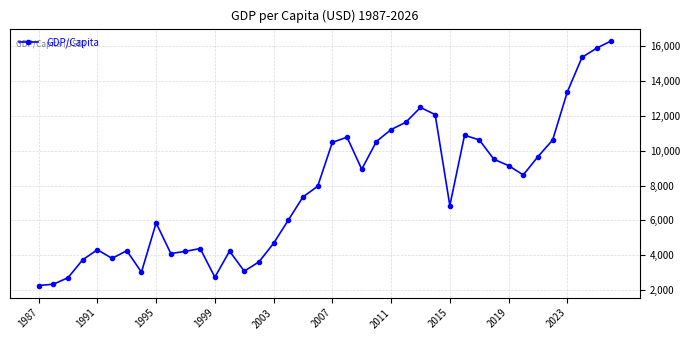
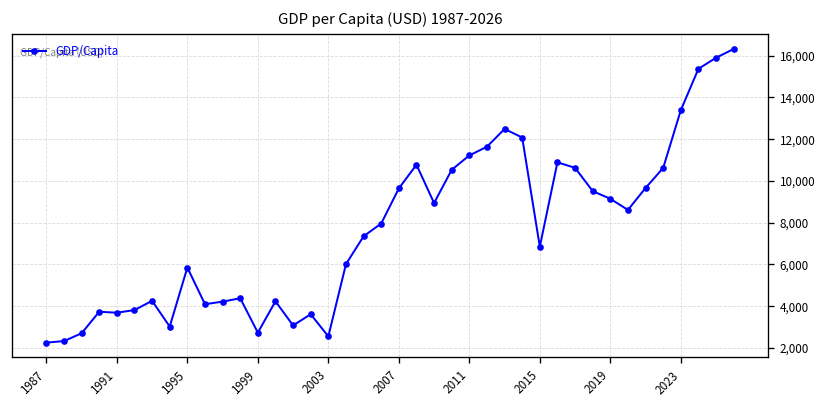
  {
    "1987": "2,300",
-   "1991": "4,300",
+   "1991": "3,700",
    "1995": "5,900",
    "1999": "2,700",
-   "2003": "4,700",
-   "2007": "10,500",
+   "2003": "2,600",
+   "2007": "9,600",
    "2011": "11,200",
    "2015": "6,900",
    "2019": "9,100",
    "2023": "13,400"
  }
